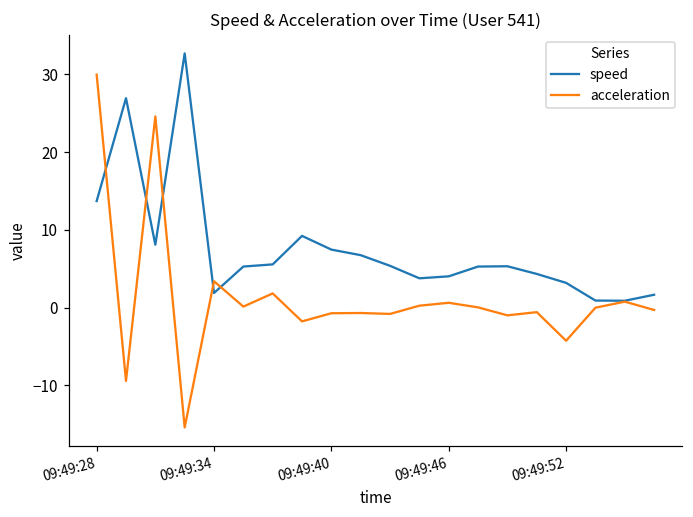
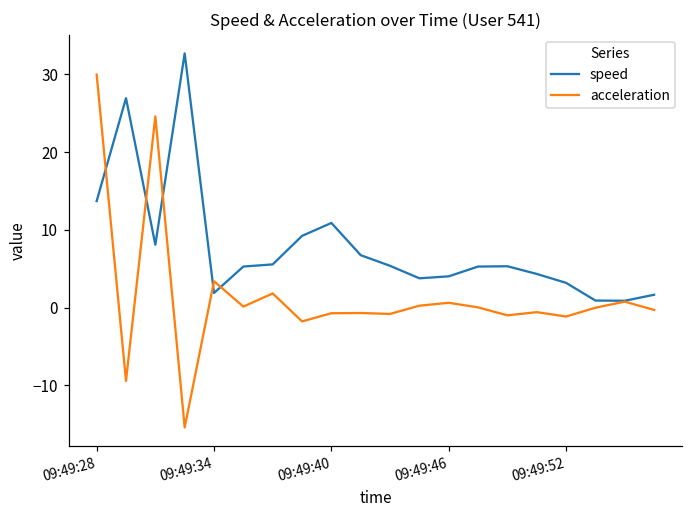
  {
    "speed": {
      "09:49:28": 14,
      "09:49:34": 2,
-     "09:49:40": 7,
+     "09:49:40": 11,
      "09:49:46": 4,
      "09:49:52": 3
    },
    "acceleration": {
      "09:49:28": 30,
      "09:49:34": 3,
      "09:49:40": -1,
      "09:49:46": 1,
-     "09:49:52": -4
+     "09:49:52": -1
    }
  }
